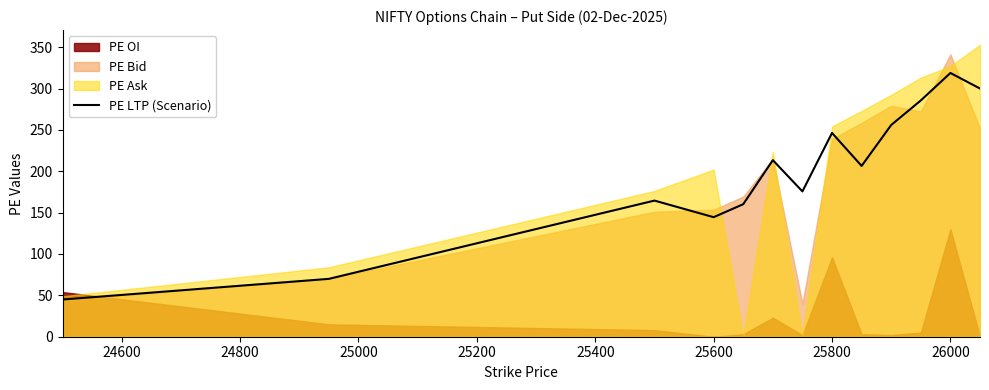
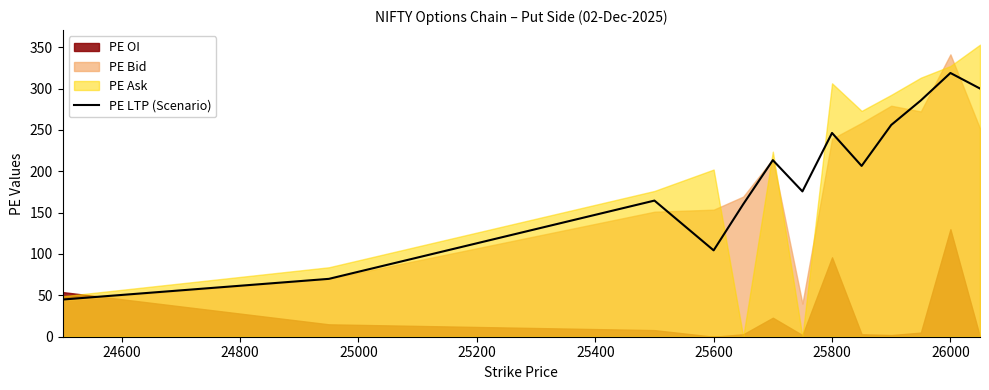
  {
    "PE LTP (Scenario)": {
-     "25600": 140,
+     "25600": 100,
      "25800": 250,
      "26000": 320
    },
    "PE OI": {
      "25600": 0,
      "25800": 100,
      "26000": 130
    },
    "PE Bid": {
      "25600": 150,
      "25800": 240,
      "26000": 340
    },
    "PE Ask": {
      "25600": 200,
-     "25800": 250,
+     "25800": 310,
      "26000": 330
    }
  }
